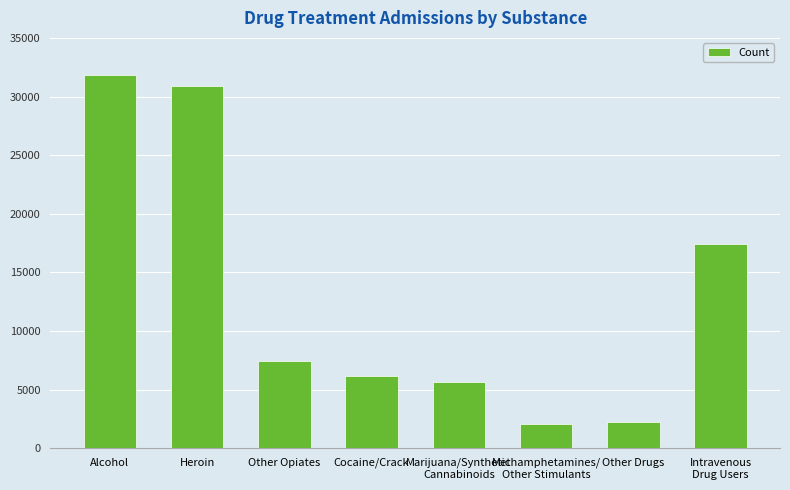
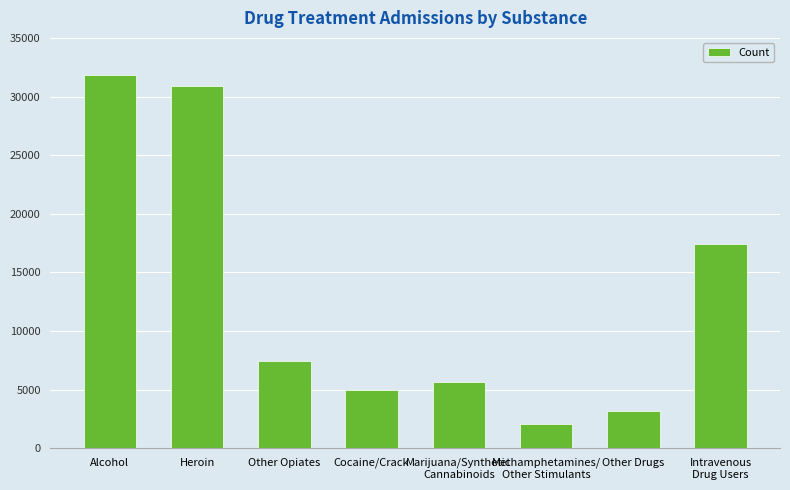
  {
    "Alcohol": 31800,
    "Heroin": 30900,
    "Other Opiates": 7400,
-   "Cocaine/Crack": 6200,
-   "Other Drugs": 2200,
+   "Cocaine/Crack": 5000,
+   "Other Drugs": 3200,
    "Intravenous Drug Users": 17400
  }
